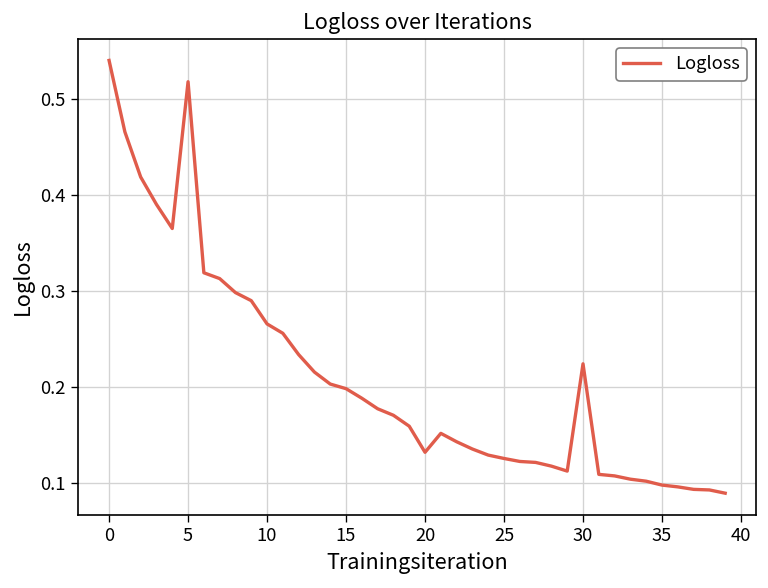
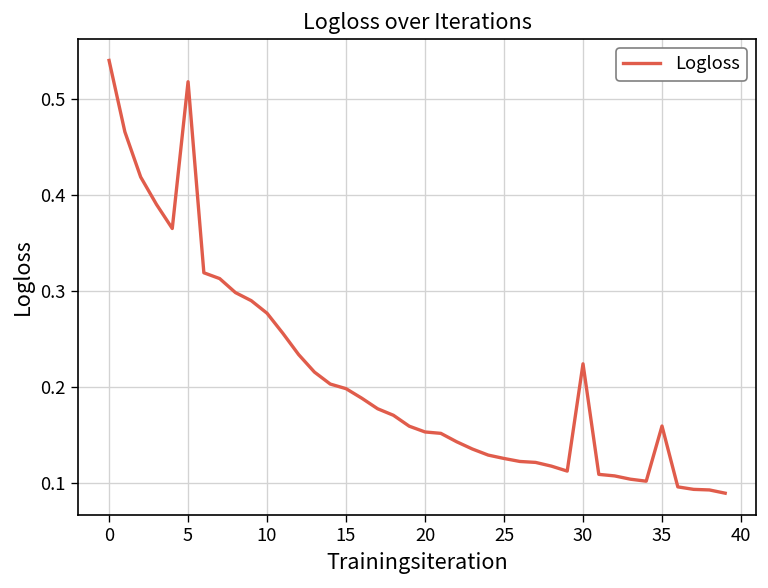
  {
    "0": 0.54,
    "5": 0.52,
-   "10": 0.27,
+   "10": 0.28,
    "15": 0.20,
-   "20": 0.13,
+   "20": 0.15,
    "25": 0.13,
    "30": 0.22,
-   "35": 0.10
+   "35": 0.16
  }
